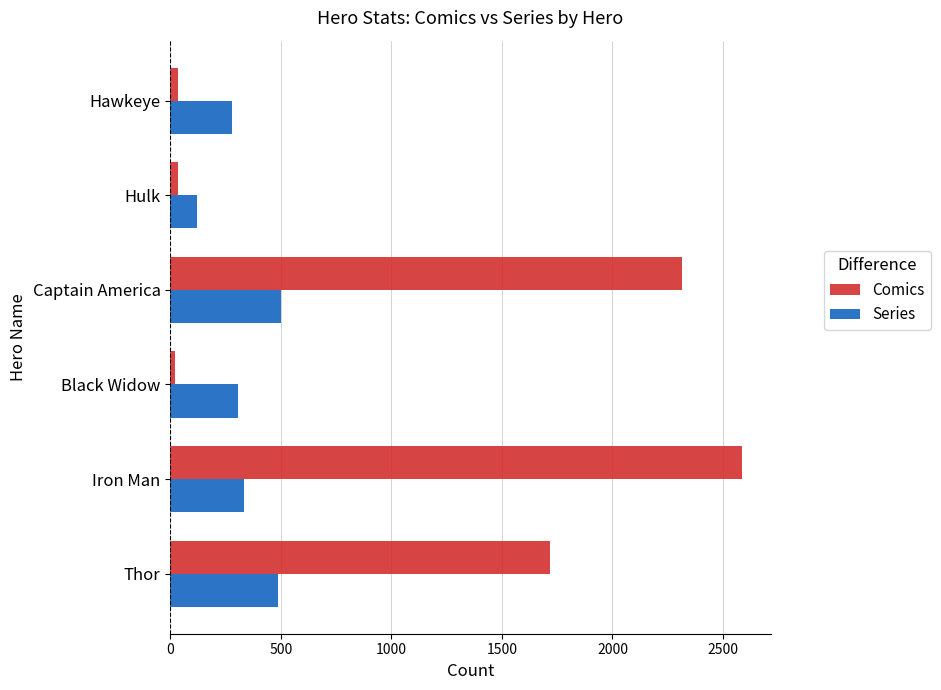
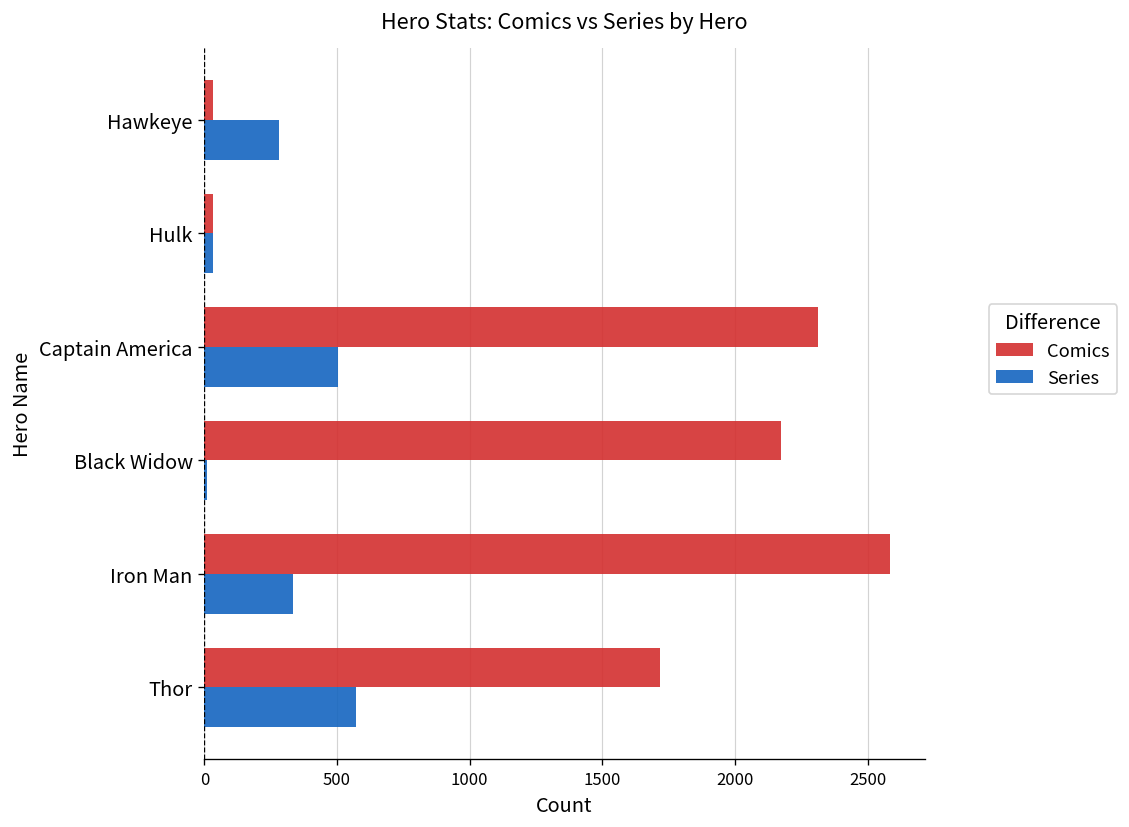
  {
    "Comics": {
      "Hawkeye": 30,
      "Hulk": 30,
      "Captain America": 2310,
-     "Black Widow": 20,
+     "Black Widow": 2170,
      "Iron Man": 2590,
      "Thor": 1720
    },
    "Series": {
      "Hawkeye": 280,
-     "Hulk": 120,
+     "Hulk": 30,
      "Captain America": 500,
-     "Black Widow": 310,
+     "Black Widow": 10,
      "Iron Man": 340,
-     "Thor": 490
+     "Thor": 570
    }
  }
